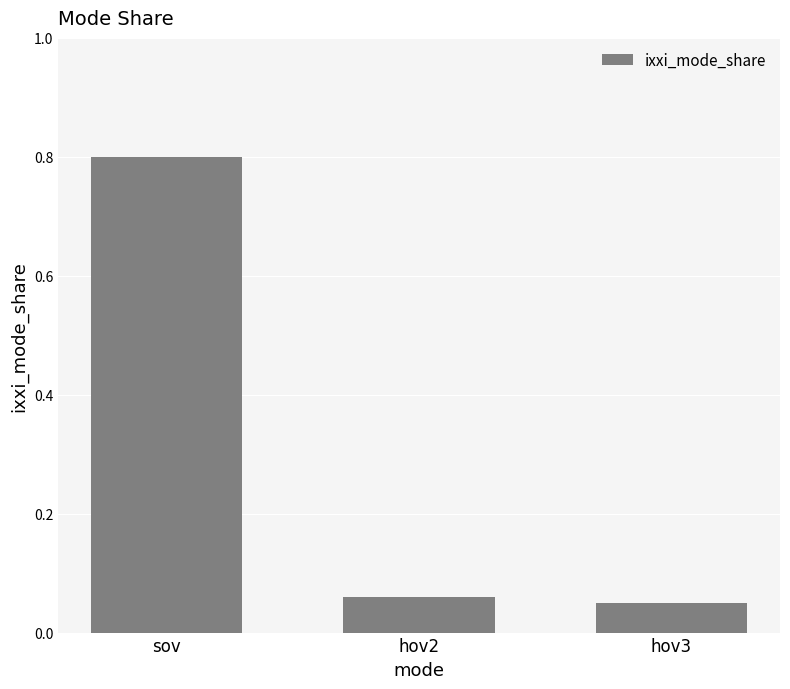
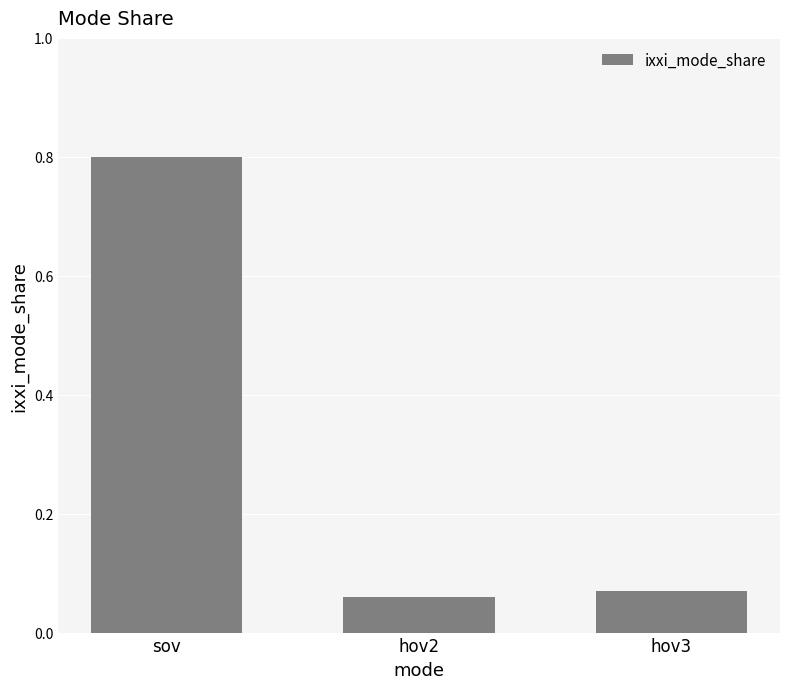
  {
    "sov": 0.80,
    "hov2": 0.06,
-   "hov3": 0.05
+   "hov3": 0.07
  }
